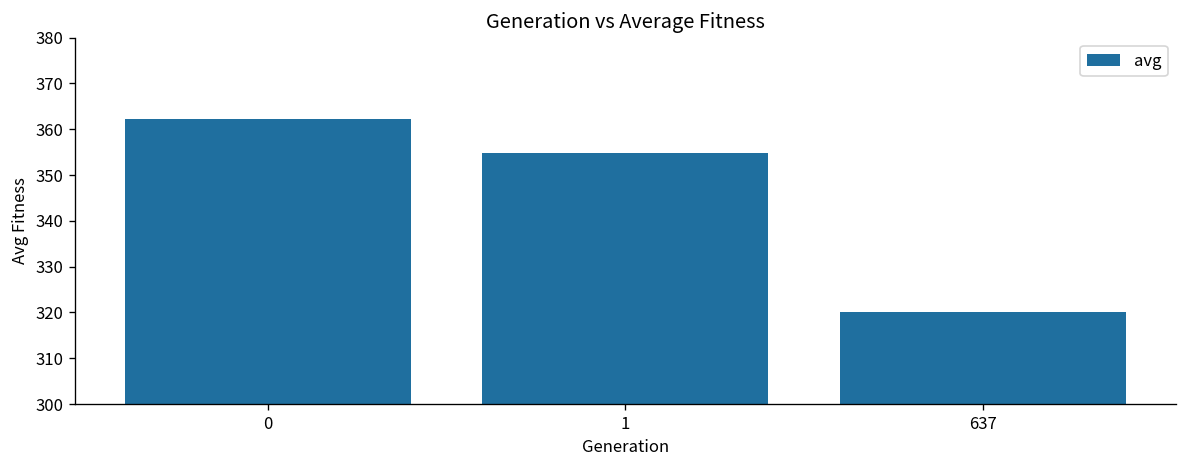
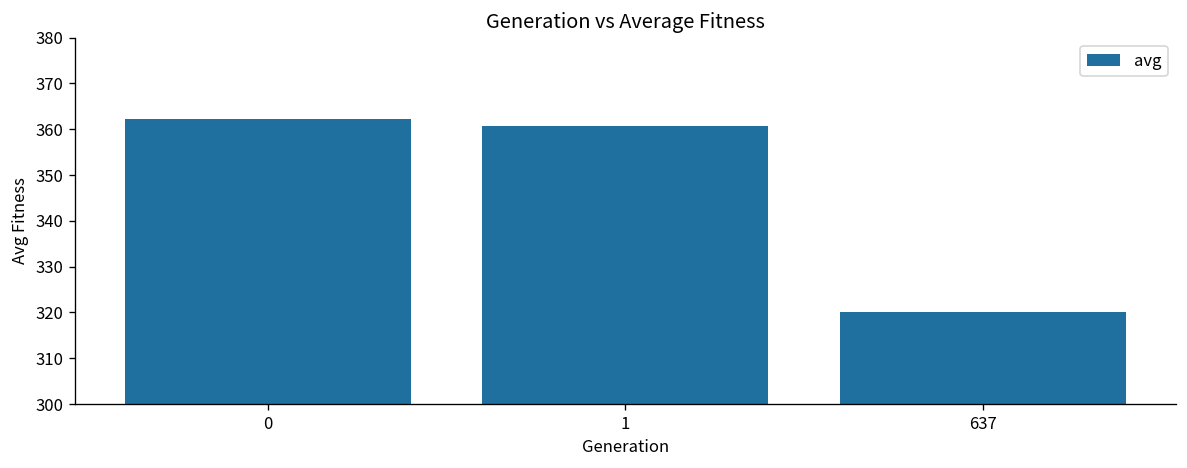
  {
    "0": 362,
-   "1": 355,
+   "1": 361,
    "637": 320
  }
